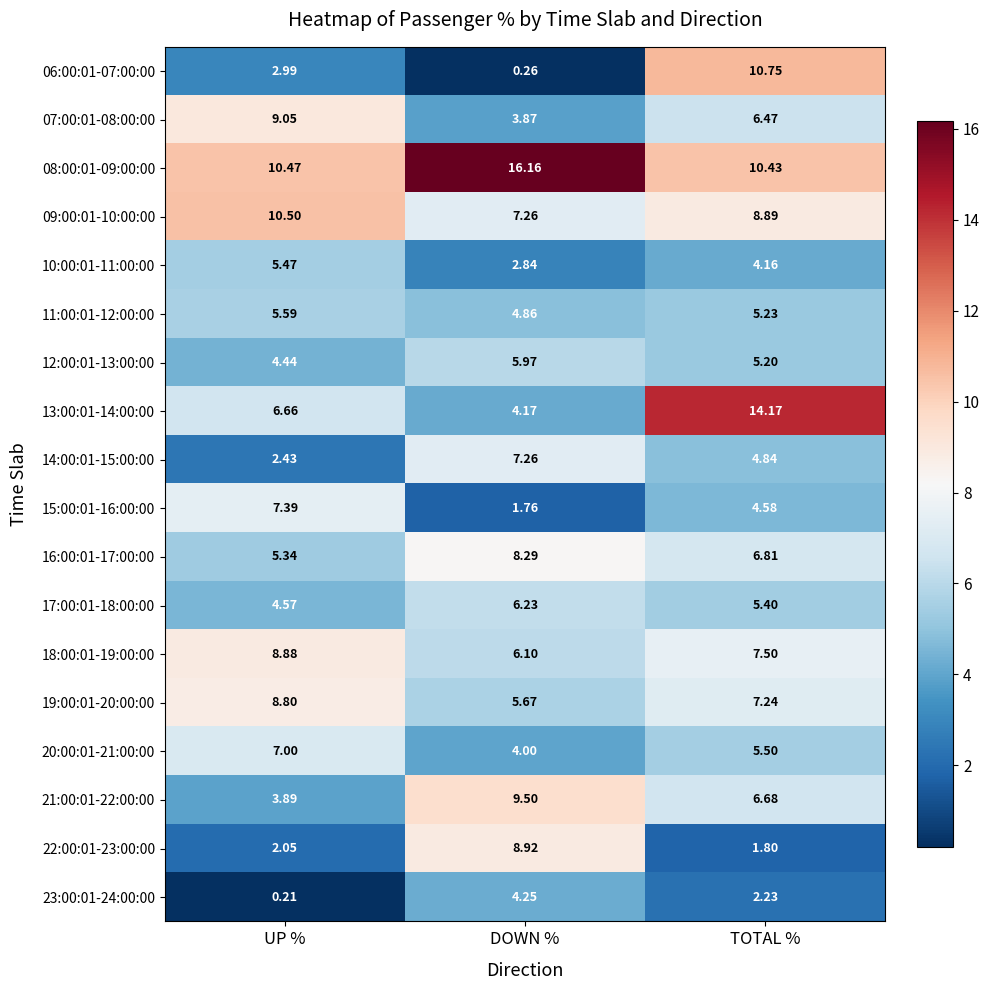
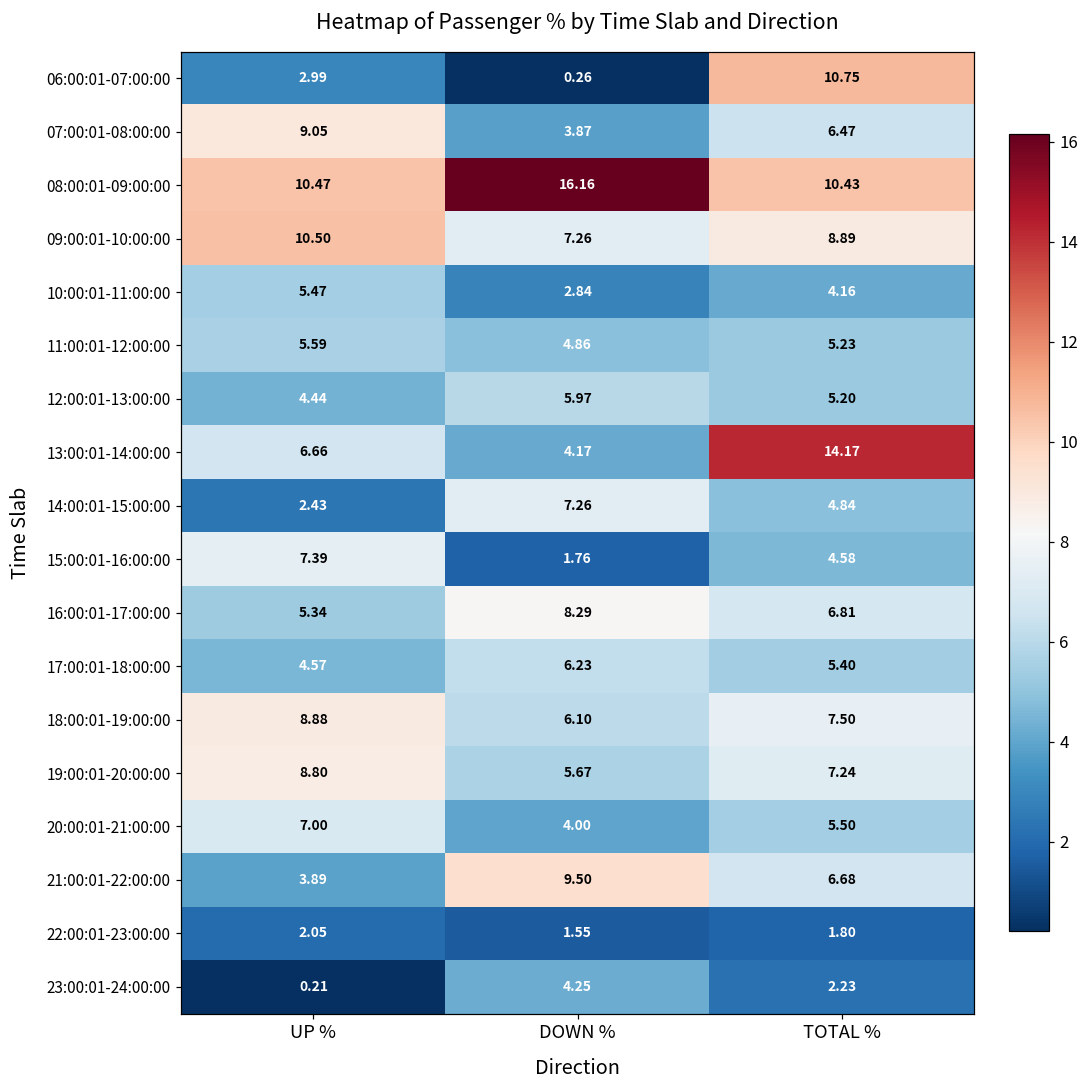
  {
    "06:00:01-07:00:00": {
      "UP %": 2.99,
      "DOWN %": 0.26,
      "TOTAL %": 10.75
    },
    "07:00:01-08:00:00": {
      "UP %": 9.05,
      "DOWN %": 3.87,
      "TOTAL %": 6.47
    },
    "08:00:01-09:00:00": {
      "UP %": 10.47,
      "DOWN %": 16.16,
      "TOTAL %": 10.43
    },
    "09:00:01-10:00:00": {
      "UP %": 10.50,
      "DOWN %": 7.26,
      "TOTAL %": 8.89
    },
    "10:00:01-11:00:00": {
      "UP %": 5.47,
      "DOWN %": 2.84,
      "TOTAL %": 4.16
    },
    "11:00:01-12:00:00": {
      "UP %": 5.59,
      "DOWN %": 4.86,
      "TOTAL %": 5.23
    },
    "12:00:01-13:00:00": {
      "UP %": 4.44,
      "DOWN %": 5.97,
      "TOTAL %": 5.20
    },
    "13:00:01-14:00:00": {
      "UP %": 6.66,
      "DOWN %": 4.17,
      "TOTAL %": 14.17
    },
    "14:00:01-15:00:00": {
      "UP %": 2.43,
      "DOWN %": 7.26,
      "TOTAL %": 4.84
    },
    "15:00:01-16:00:00": {
      "UP %": 7.39,
      "DOWN %": 1.76,
      "TOTAL %": 4.58
    },
    "16:00:01-17:00:00": {
      "UP %": 5.34,
      "DOWN %": 8.29,
      "TOTAL %": 6.81
    },
    "17:00:01-18:00:00": {
      "UP %": 4.57,
      "DOWN %": 6.23,
      "TOTAL %": 5.40
    },
    "18:00:01-19:00:00": {
      "UP %": 8.88,
      "DOWN %": 6.10,
      "TOTAL %": 7.50
    },
    "19:00:01-20:00:00": {
      "UP %": 8.80,
      "DOWN %": 5.67,
      "TOTAL %": 7.24
    },
    "20:00:01-21:00:00": {
      "UP %": 7.00,
      "DOWN %": 4.00,
      "TOTAL %": 5.50
    },
    "21:00:01-22:00:00": {
      "UP %": 3.89,
      "DOWN %": 9.50,
      "TOTAL %": 6.68
    },
    "22:00:01-23:00:00": {
      "UP %": 2.05,
-     "DOWN %": 8.92,
+     "DOWN %": 1.55,
      "TOTAL %": 1.80
    },
    "23:00:01-24:00:00": {
      "UP %": 0.21,
      "DOWN %": 4.25,
      "TOTAL %": 2.23
    }
  }
